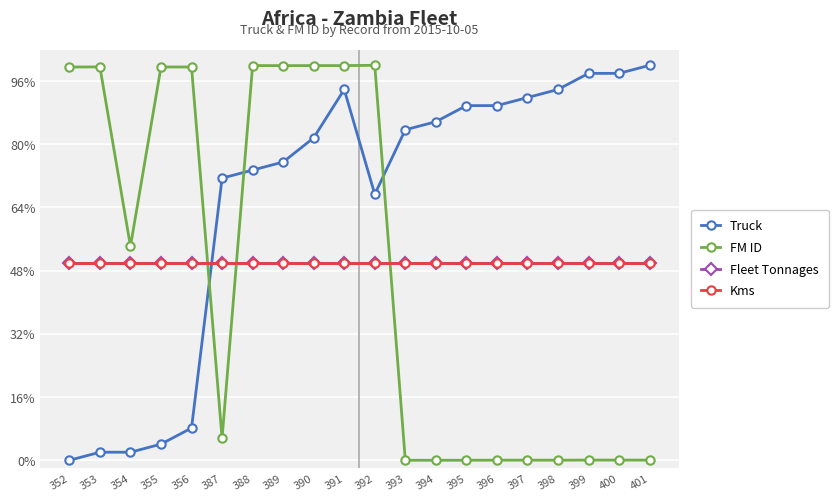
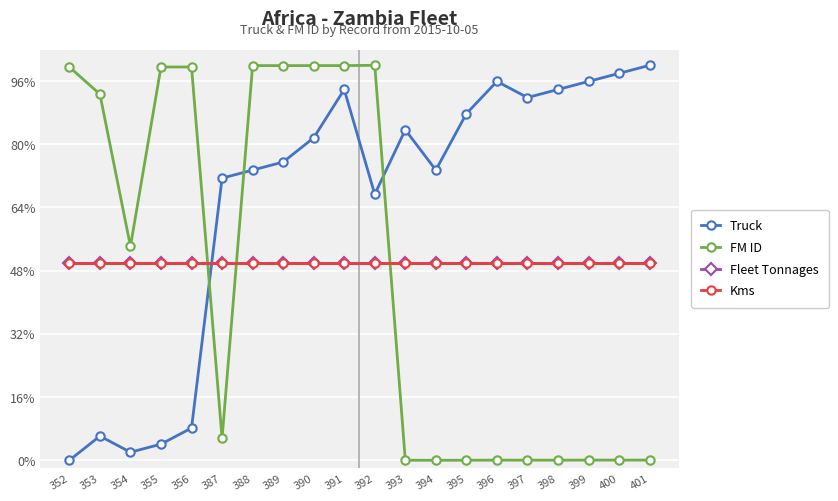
  {
    "Truck": {
      "352": "0%",
-     "353": "2%",
+     "353": "6%",
      "354": "2%",
      "355": "4%",
      "356": "8%",
      "387": "71%",
      "388": "73%",
      "389": "76%",
      "390": "82%",
      "391": "94%",
      "392": "67%",
      "393": "84%",
-     "394": "86%",
-     "395": "90%",
-     "396": "90%",
+     "394": "73%",
+     "395": "88%",
+     "396": "96%",
      "397": "92%",
      "398": "94%",
-     "399": "98%",
+     "399": "96%",
      "400": "98%",
      "401": "100%"
    },
    "FM ID": {
      "352": "100%",
-     "353": "100%",
+     "353": "93%",
      "354": "54%",
      "355": "100%",
      "356": "100%",
      "387": "6%",
      "388": "100%",
      "389": "100%",
      "390": "100%",
      "391": "100%",
      "392": "100%",
      "393": "0%",
      "394": "0%",
      "395": "0%",
      "396": "0%",
      "397": "0%",
      "398": "0%",
      "399": "0%",
      "400": "0%",
      "401": "0%"
    },
    "Kms": {
      "352": "50%",
      "353": "50%",
      "354": "50%",
      "355": "50%",
      "356": "50%",
      "387": "50%",
      "388": "50%",
      "389": "50%",
      "390": "50%",
      "391": "50%",
      "392": "50%",
      "393": "50%",
      "394": "50%",
      "395": "50%",
      "396": "50%",
      "397": "50%",
      "398": "50%",
      "399": "50%",
      "400": "50%",
      "401": "50%"
    }
  }
